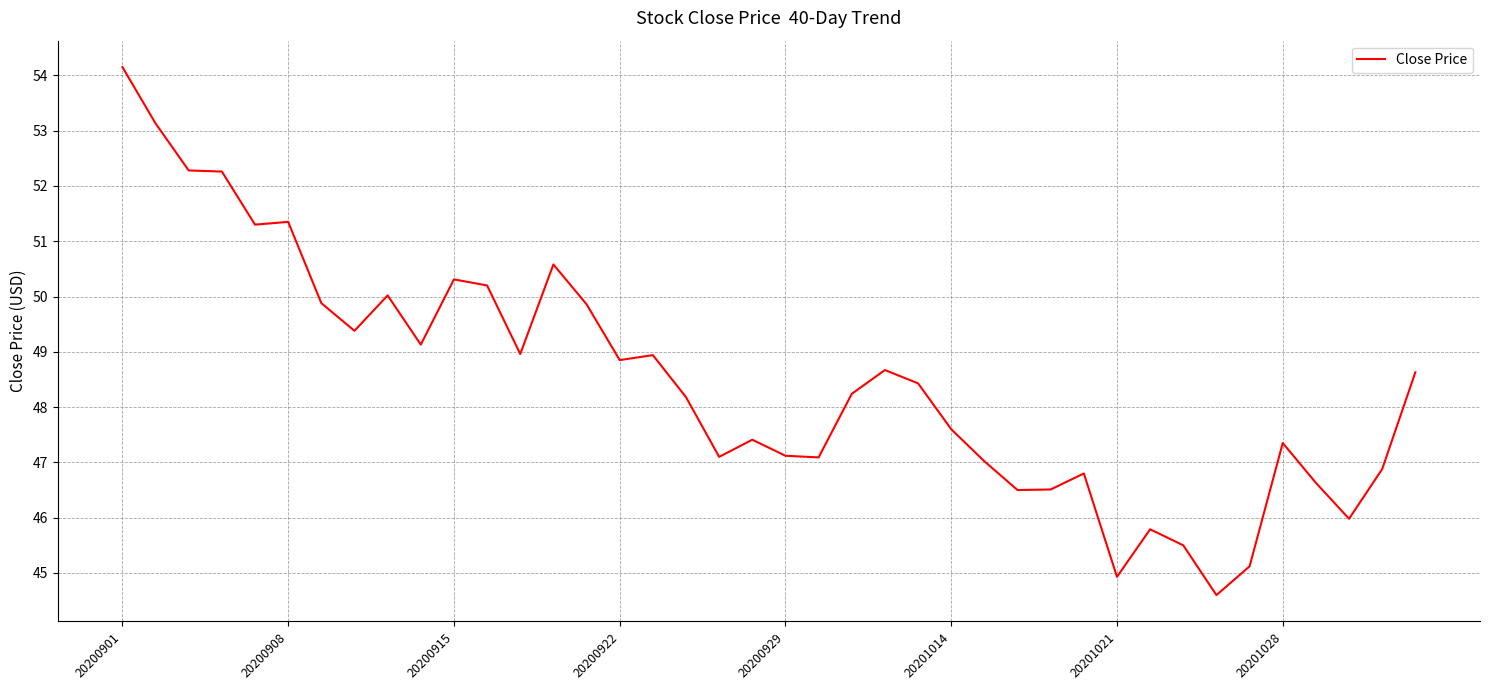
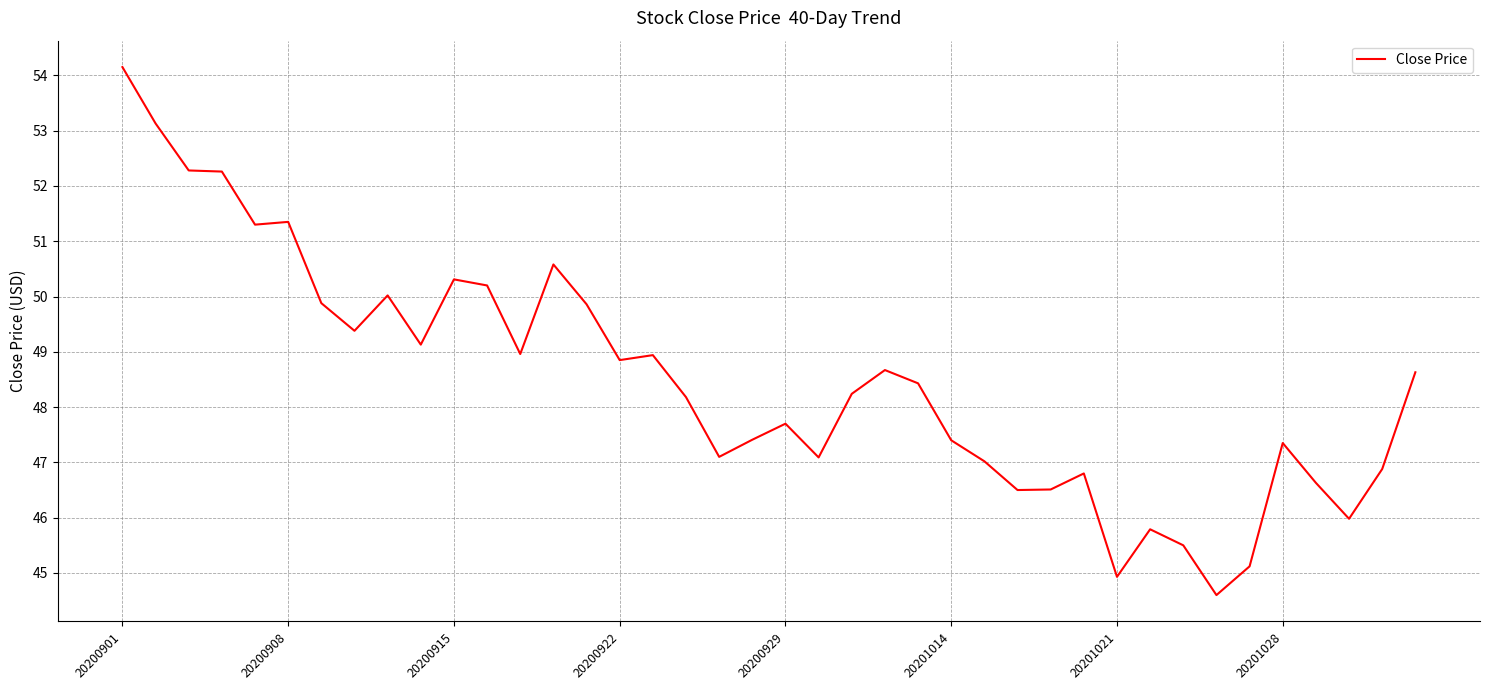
  {
    "20200901": 54.2,
    "20200908": 51.4,
    "20200915": 50.3,
    "20200922": 48.9,
-   "20200929": 47.1,
-   "20201014": 47.6,
+   "20200929": 47.7,
+   "20201014": 47.4,
    "20201021": 44.9,
    "20201028": 47.4
  }
